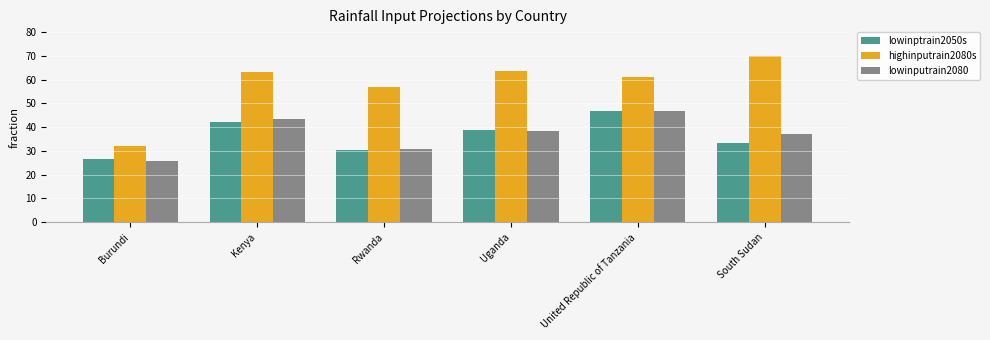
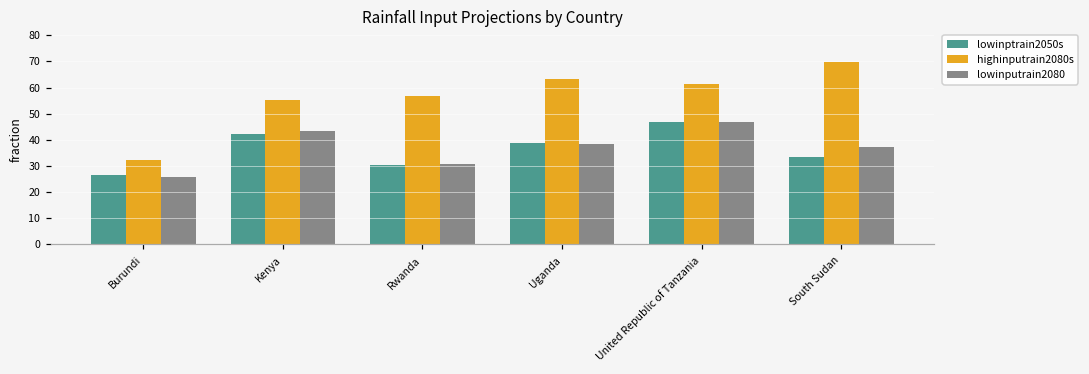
  {
    "lowinptrain2050s": {
      "Burundi": 27,
      "Kenya": 42,
      "Rwanda": 30,
      "Uganda": 39,
      "United Republic of Tanzania": 47,
      "South Sudan": 33
    },
    "highinputrain2080s": {
      "Burundi": 32,
-     "Kenya": 63,
+     "Kenya": 55,
      "Rwanda": 57,
      "Uganda": 63,
      "United Republic of Tanzania": 61,
      "South Sudan": 70
    },
    "lowinputrain2080": {
      "Burundi": 26,
      "Kenya": 43,
      "Rwanda": 31,
      "Uganda": 39,
      "United Republic of Tanzania": 47,
      "South Sudan": 37
    }
  }
